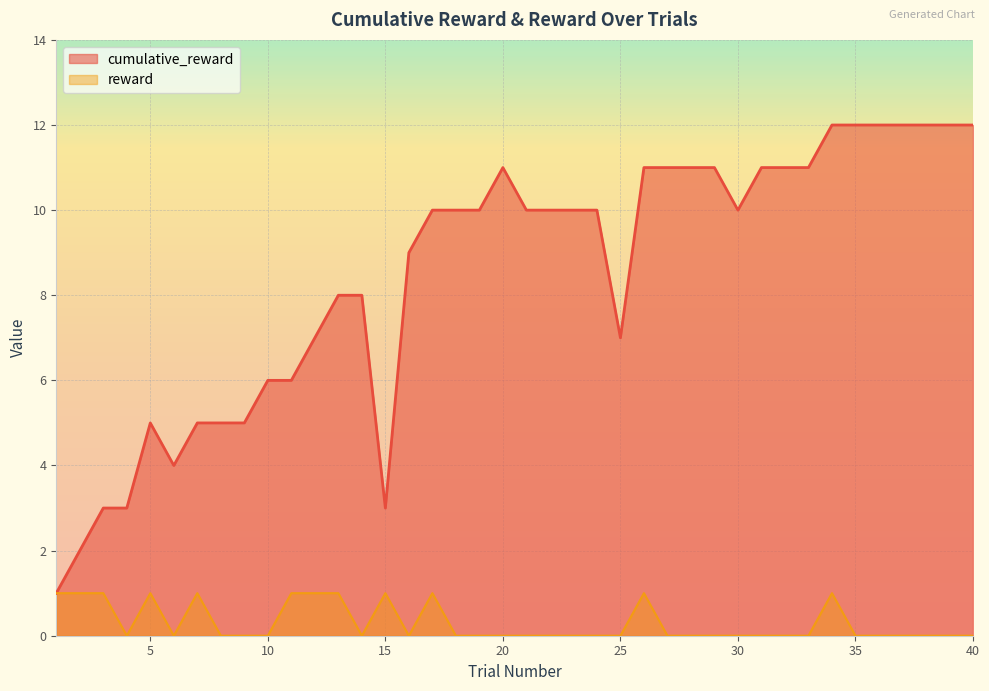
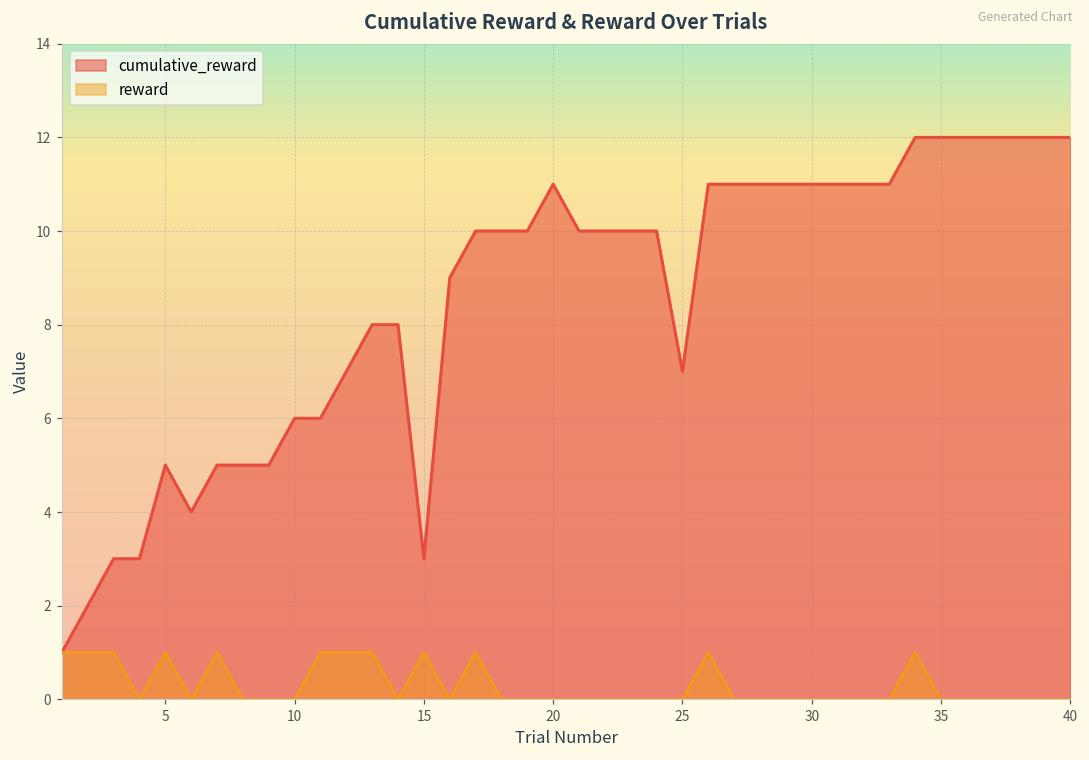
  {
    "cumulative_reward": {
      "5": 5,
      "10": 6,
      "15": 3,
      "20": 11,
      "25": 7,
-     "30": 10,
+     "30": 11,
      "35": 12,
      "40": 12
    },
    "reward": {
      "5": 1,
      "10": 0,
      "15": 1,
      "20": 0,
      "25": 0,
      "30": 0,
      "35": 0,
      "40": 0
    }
  }
